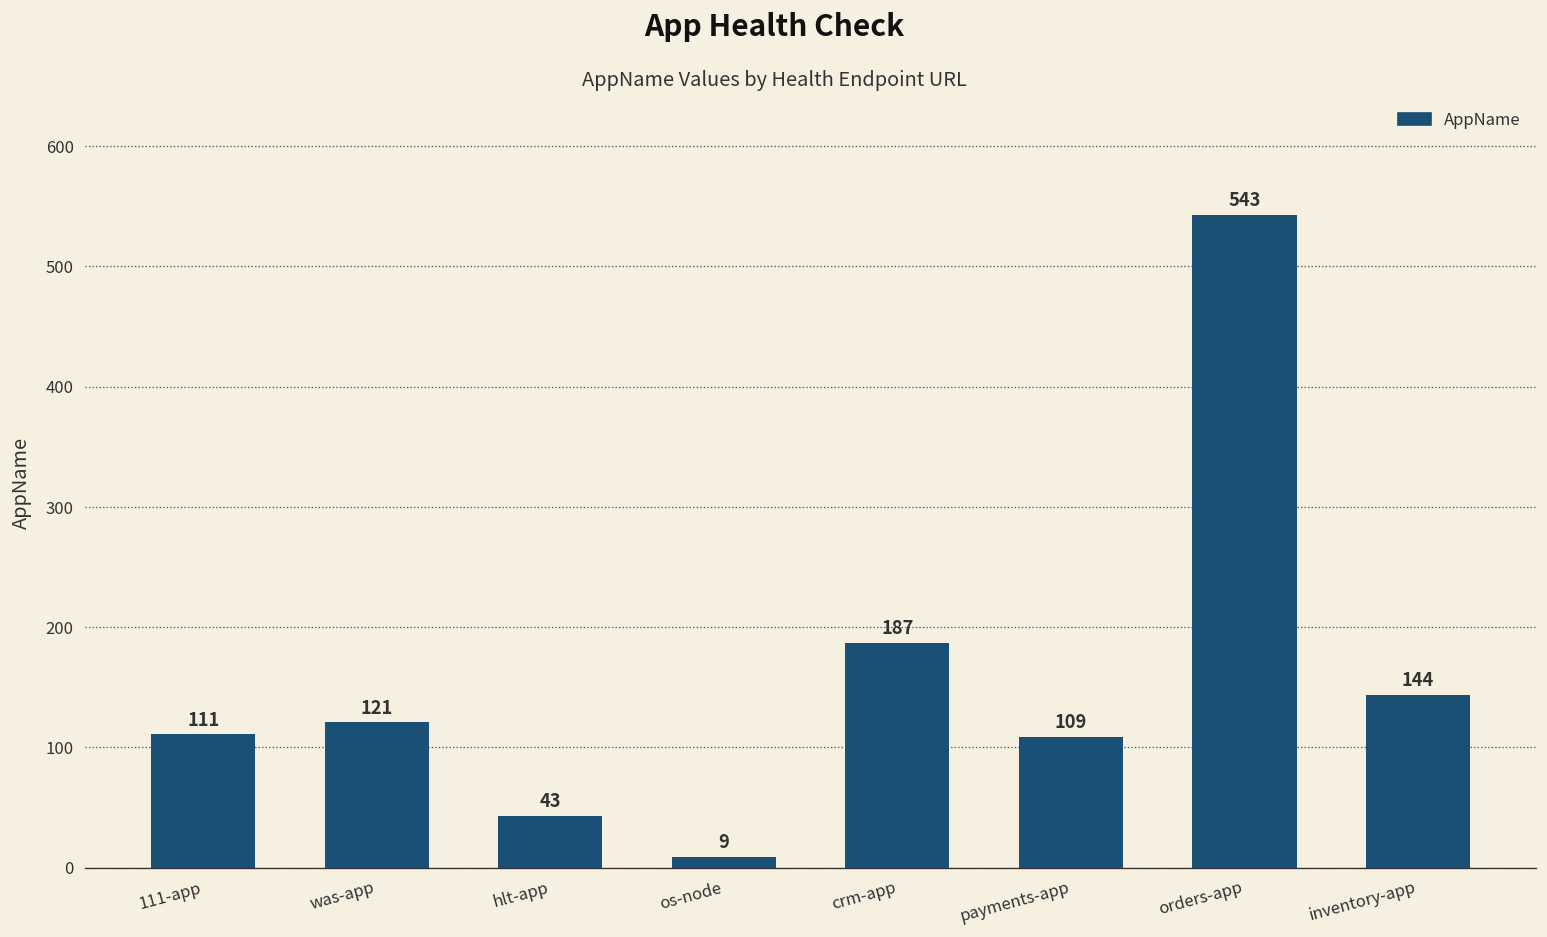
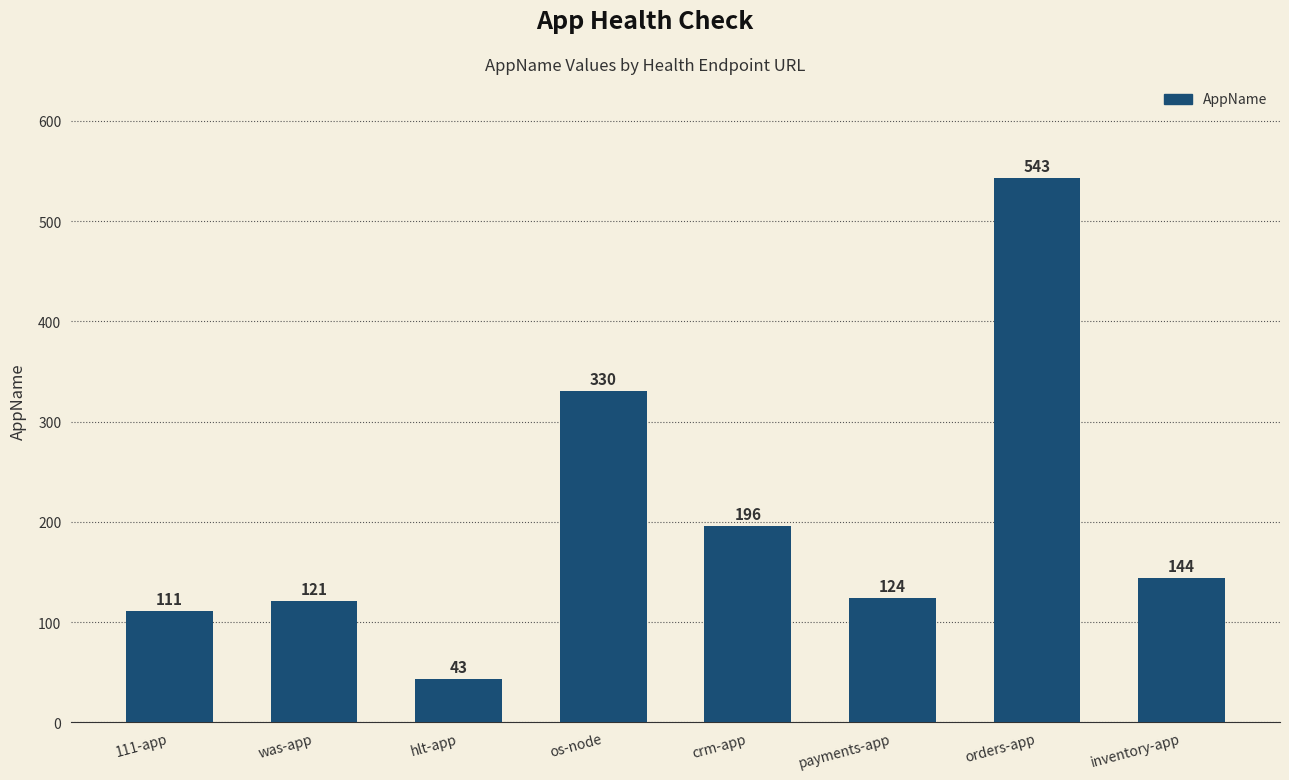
  {
    "111-app": 111,
    "was-app": 121,
    "hlt-app": 43,
-   "os-node": 9,
-   "crm-app": 187,
-   "payments-app": 109,
+   "os-node": 330,
+   "crm-app": 196,
+   "payments-app": 124,
    "orders-app": 543,
    "inventory-app": 144
  }
